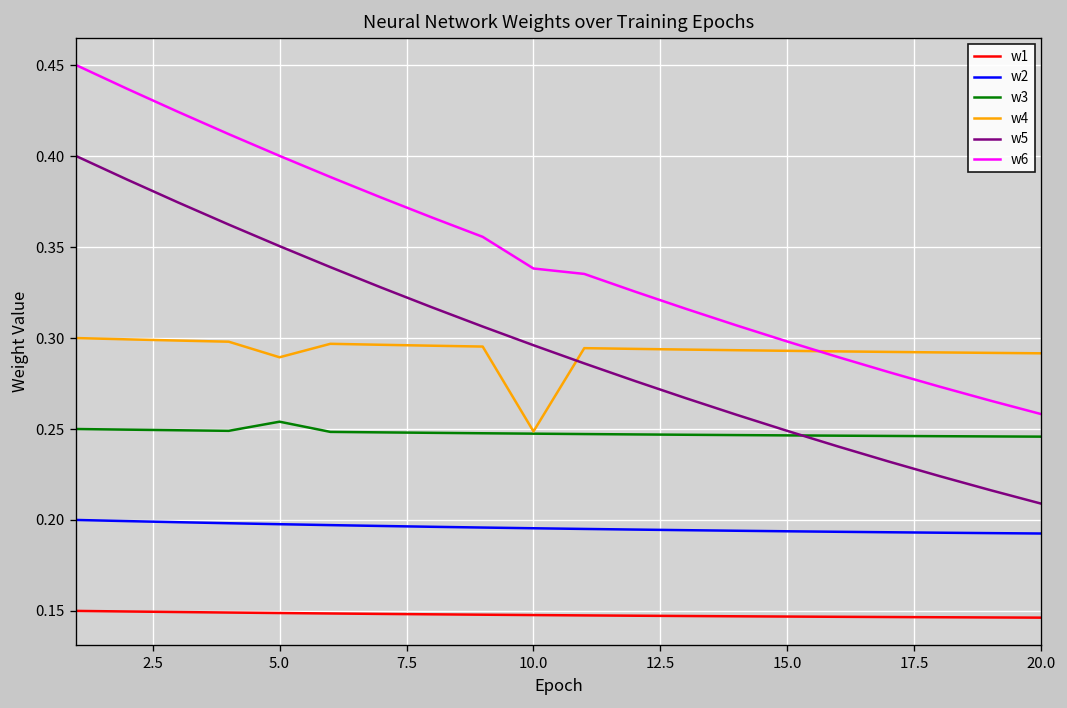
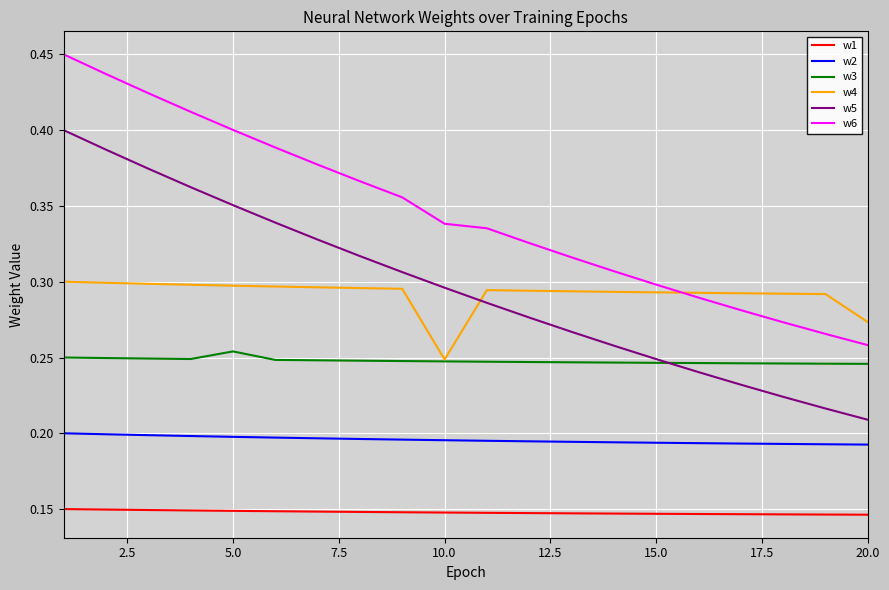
  {
    "w1": {
      "5.0": 0.149,
      "10.0": 0.148,
      "15.0": 0.147,
      "20.0": 0.146
    },
    "w2": {
      "5.0": 0.198,
      "10.0": 0.195,
      "15.0": 0.194,
      "20.0": 0.193
    },
    "w3": {
      "5.0": 0.254,
      "15.0": 0.246,
      "20.0": 0.246
    },
    "w4": {
-     "5.0": 0.289,
+     "5.0": 0.297,
      "15.0": 0.293,
-     "20.0": 0.292
+     "20.0": 0.273
    },
    "w5": {
      "5.0": 0.351,
      "10.0": 0.296,
      "15.0": 0.249,
      "20.0": 0.209
    },
    "w6": {
      "5.0": 0.400,
      "10.0": 0.338,
      "15.0": 0.298,
      "20.0": 0.258
    }
  }
